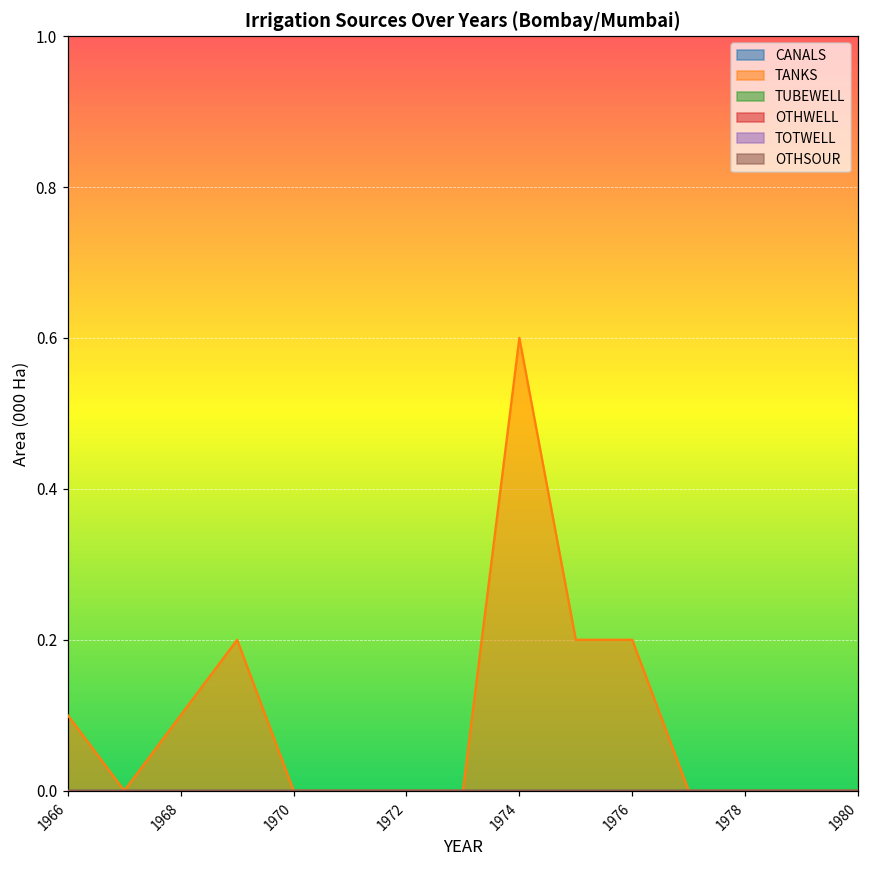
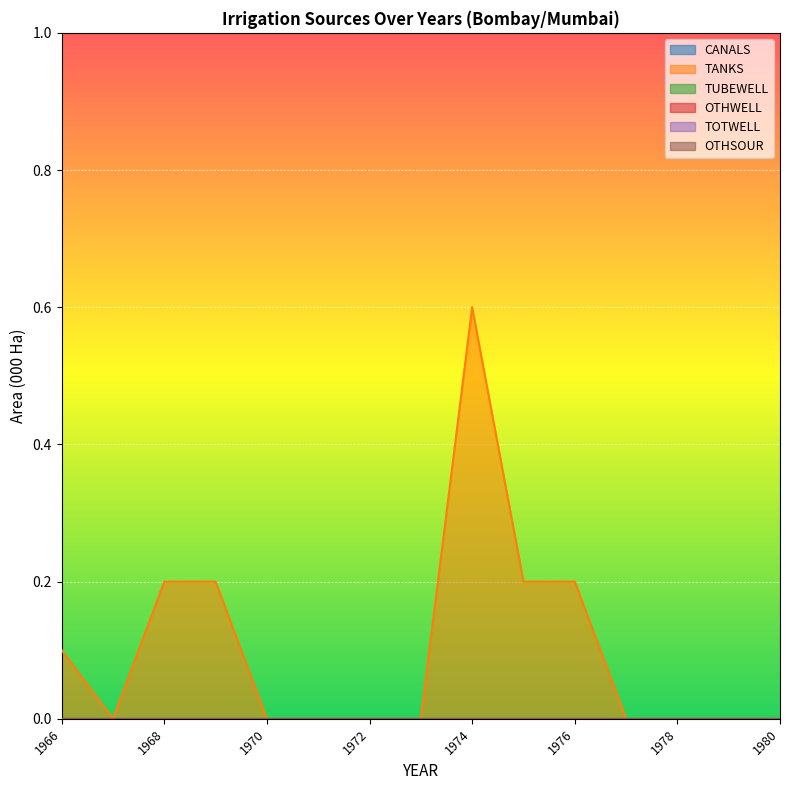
  {
    "OTHSOUR": {
      "1966": 0.0,
      "1968": 0.0,
      "1974": 0.0,
      "1976": 0.0
    },
    "TANKS": {
      "1966": 0.1,
-     "1968": 0.1,
+     "1968": 0.2,
      "1974": 0.6,
      "1976": 0.2
    }
  }
